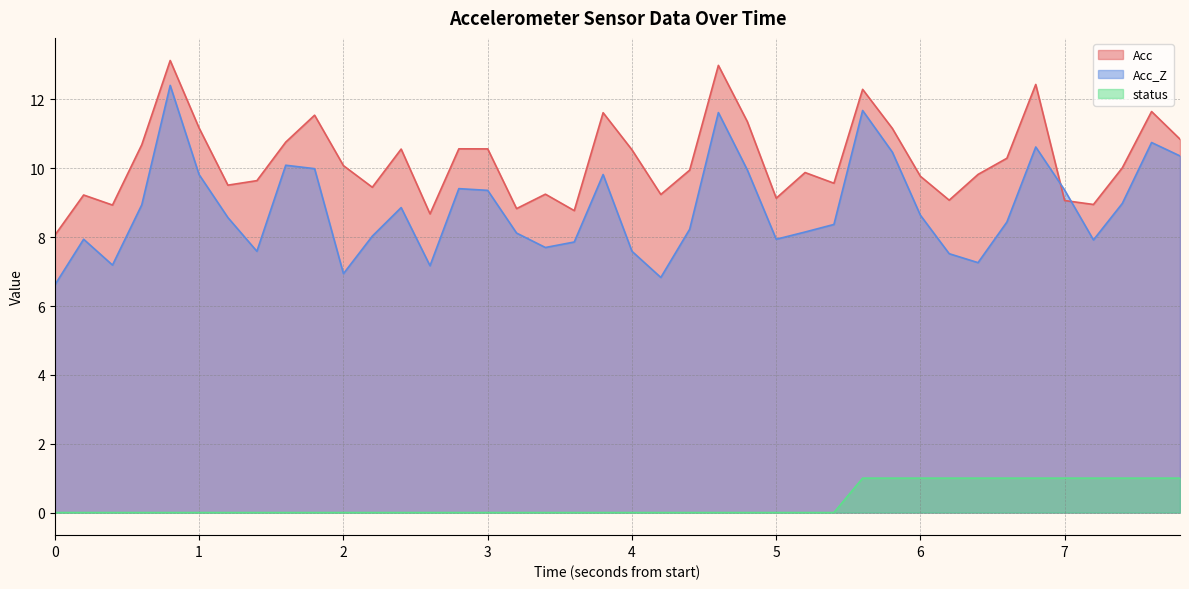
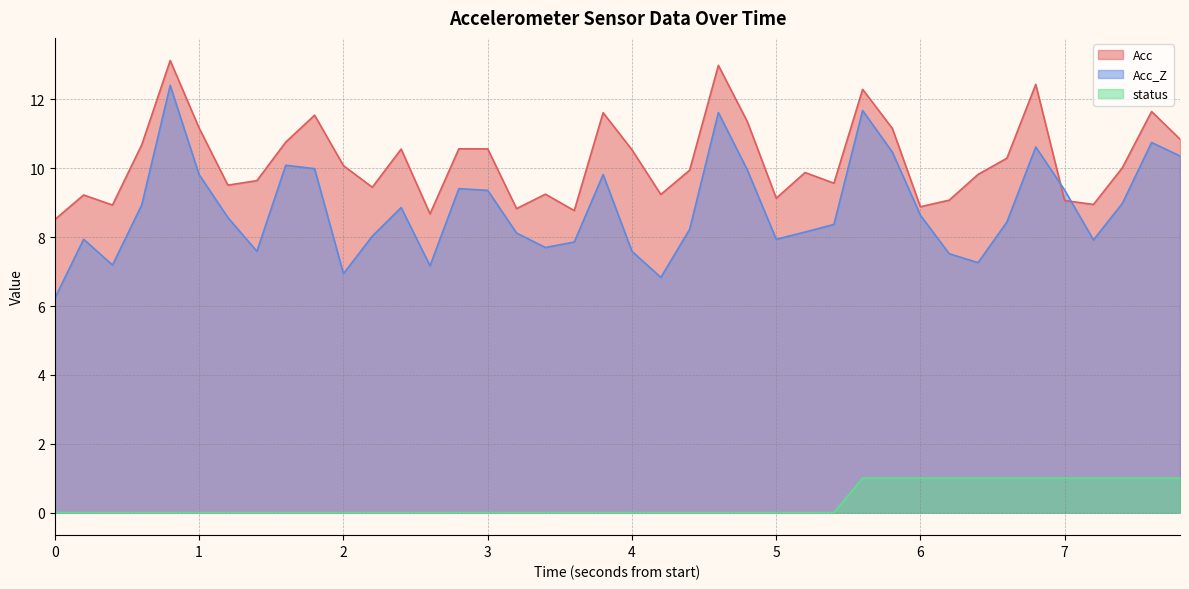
  {
    "Acc": {
-     "0": 8.1,
+     "0": 8.5,
      "1": 11.2,
      "2": 10.1,
      "3": 10.6,
      "4": 10.5,
      "5": 9.1,
-     "6": 9.8,
+     "6": 8.9,
      "7": 9.1
    },
    "Acc_Z": {
-     "0": 6.6,
+     "0": 6.2,
      "1": 9.8,
      "2": 6.9,
      "3": 9.4,
      "4": 7.6,
      "5": 7.9,
      "6": 8.6,
      "7": 9.4
    },
    "status": {
      "0": 0.0,
      "1": 0.0,
      "2": 0.0,
      "3": 0.0,
      "4": 0.0,
      "5": 0.0,
      "6": 1.0,
      "7": 1.0
    }
  }
